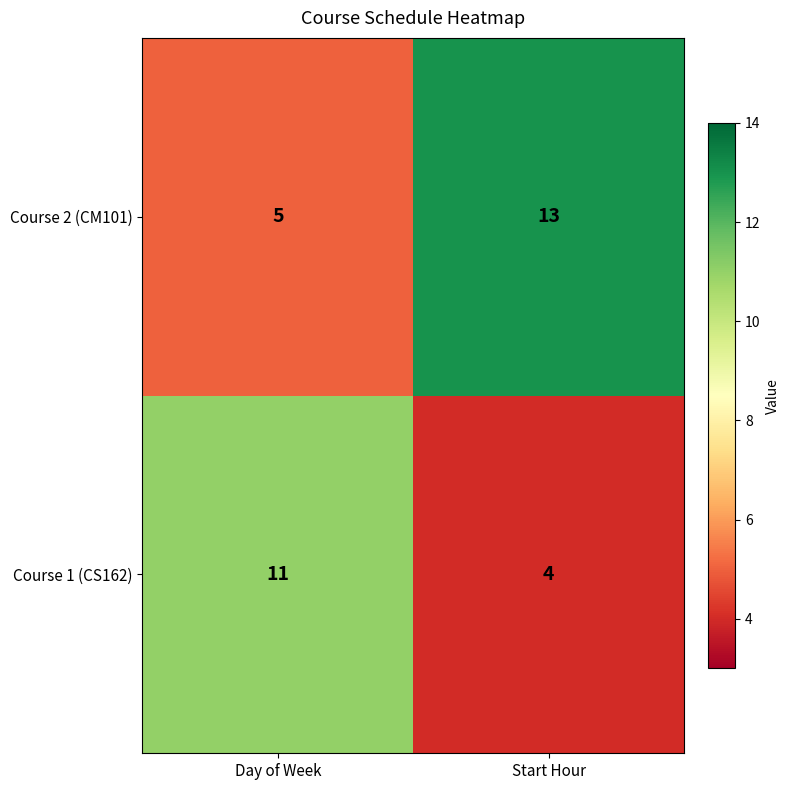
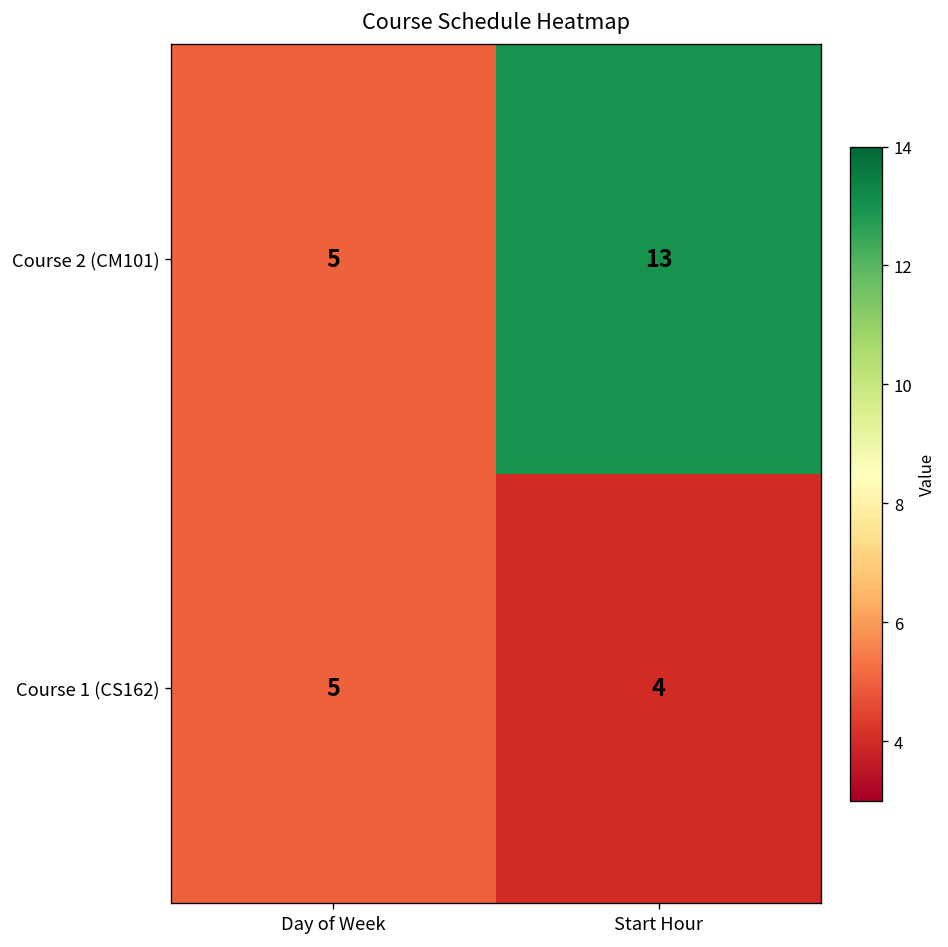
  {
    "Course 2 (CM101)": {
      "Day of Week": 5,
      "Start Hour": 13
    },
    "Course 1 (CS162)": {
-     "Day of Week": 11,
+     "Day of Week": 5,
      "Start Hour": 4
    }
  }
